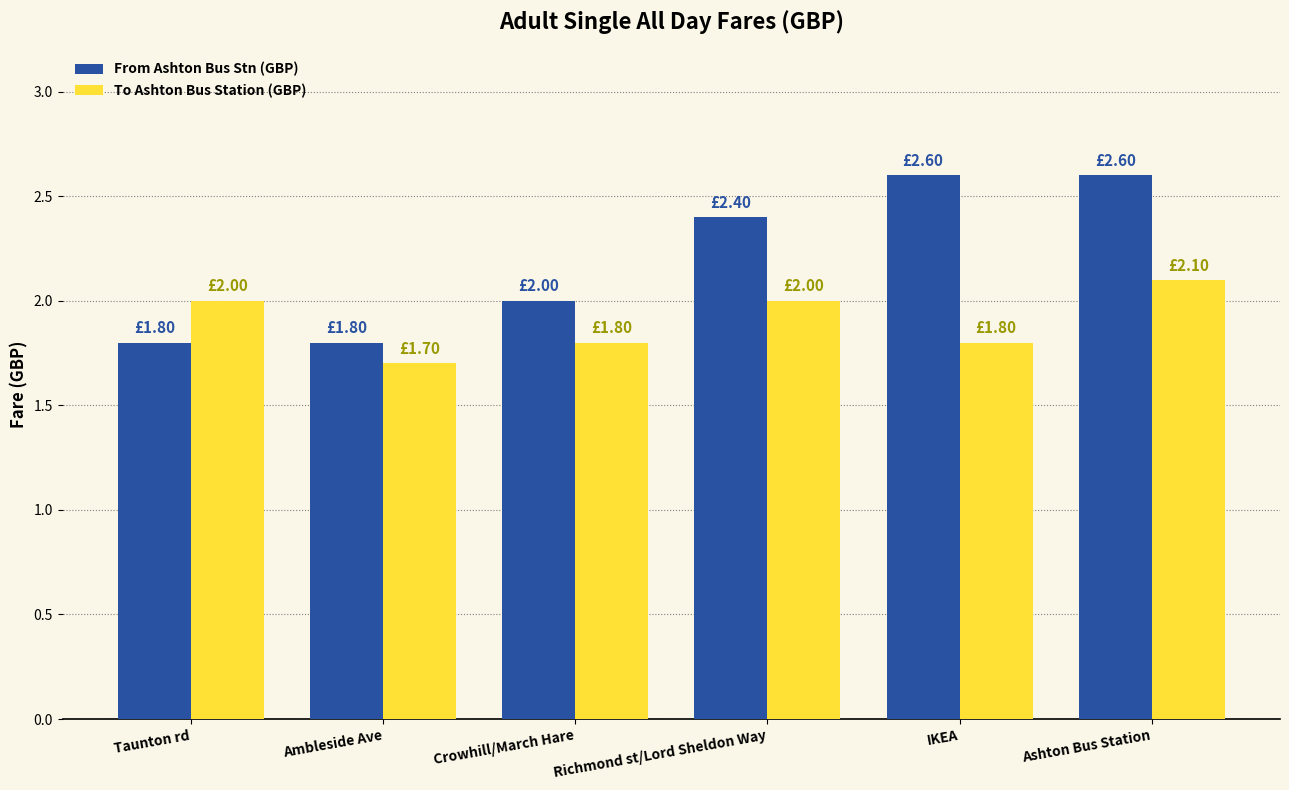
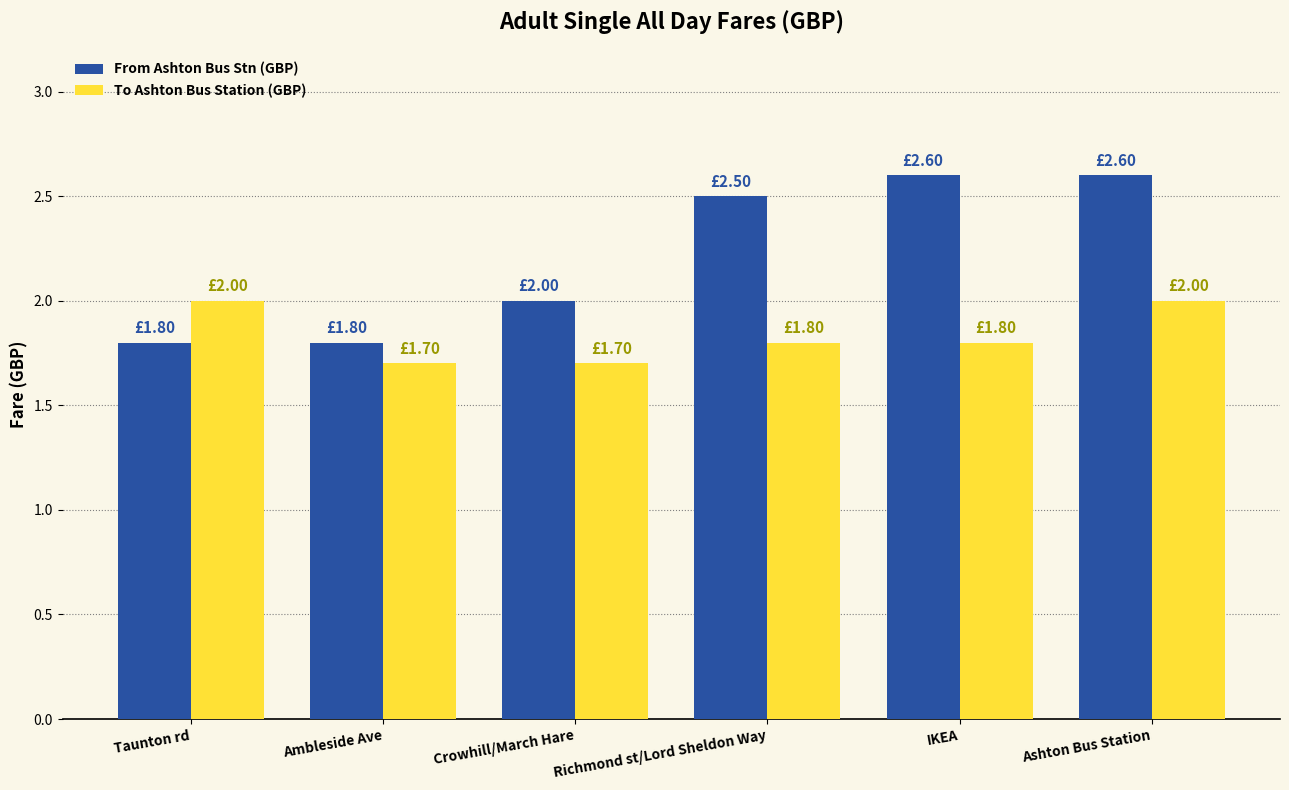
  {
    "From Ashton Bus Stn (GBP)": {
      "Taunton rd": "£1.80",
      "Ambleside Ave": "£1.80",
      "Crowhill/March Hare": "£2.00",
-     "Richmond st/Lord Sheldon Way": "£2.40",
+     "Richmond st/Lord Sheldon Way": "£2.50",
      "IKEA": "£2.60",
      "Ashton Bus Station": "£2.60"
    },
    "To Ashton Bus Station (GBP)": {
      "Taunton rd": "£2.00",
      "Ambleside Ave": "£1.70",
-     "Crowhill/March Hare": "£1.80",
-     "Richmond st/Lord Sheldon Way": "£2.00",
+     "Crowhill/March Hare": "£1.70",
+     "Richmond st/Lord Sheldon Way": "£1.80",
      "IKEA": "£1.80",
-     "Ashton Bus Station": "£2.10"
+     "Ashton Bus Station": "£2.00"
    }
  }
